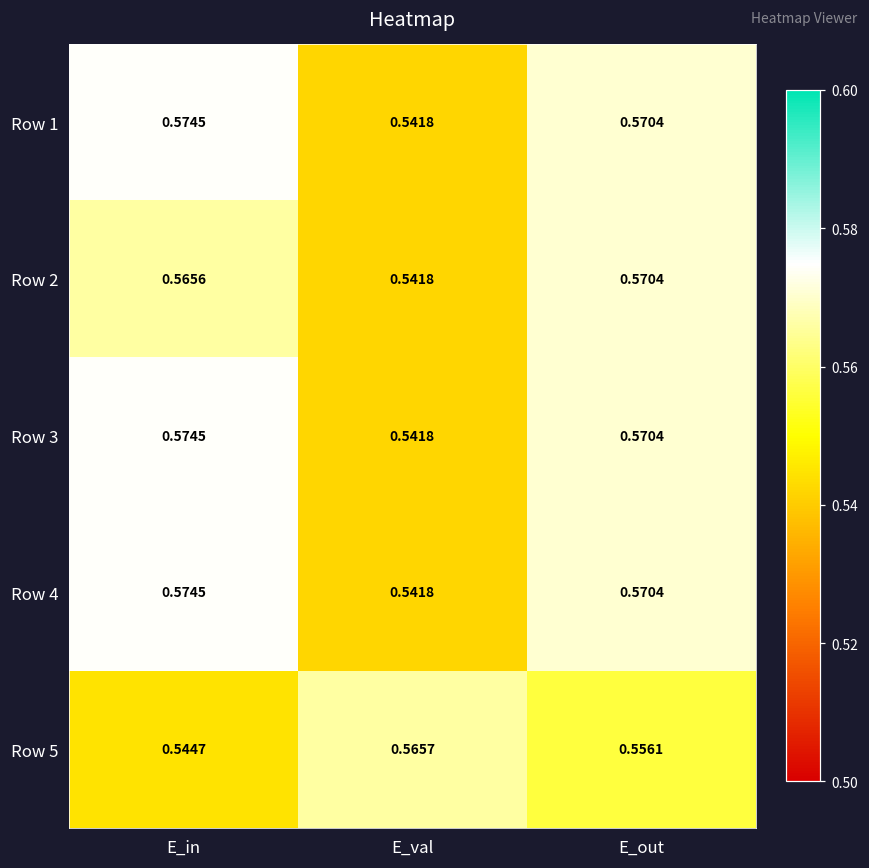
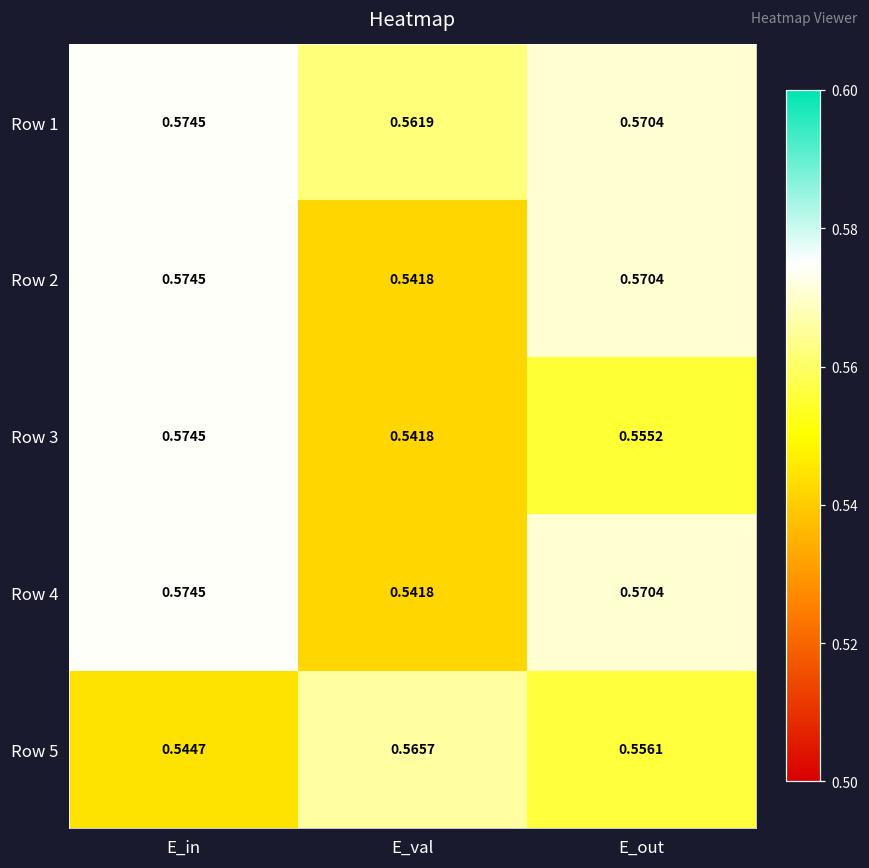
  {
    "Row 1": {
      "E_in": 0.5745,
-     "E_val": 0.5418,
+     "E_val": 0.5619,
      "E_out": 0.5704
    },
    "Row 2": {
-     "E_in": 0.5656,
+     "E_in": 0.5745,
      "E_val": 0.5418,
      "E_out": 0.5704
    },
    "Row 3": {
      "E_in": 0.5745,
      "E_val": 0.5418,
-     "E_out": 0.5704
+     "E_out": 0.5552
    },
    "Row 4": {
      "E_in": 0.5745,
      "E_val": 0.5418,
      "E_out": 0.5704
    },
    "Row 5": {
      "E_in": 0.5447,
      "E_val": 0.5657,
      "E_out": 0.5561
    }
  }
